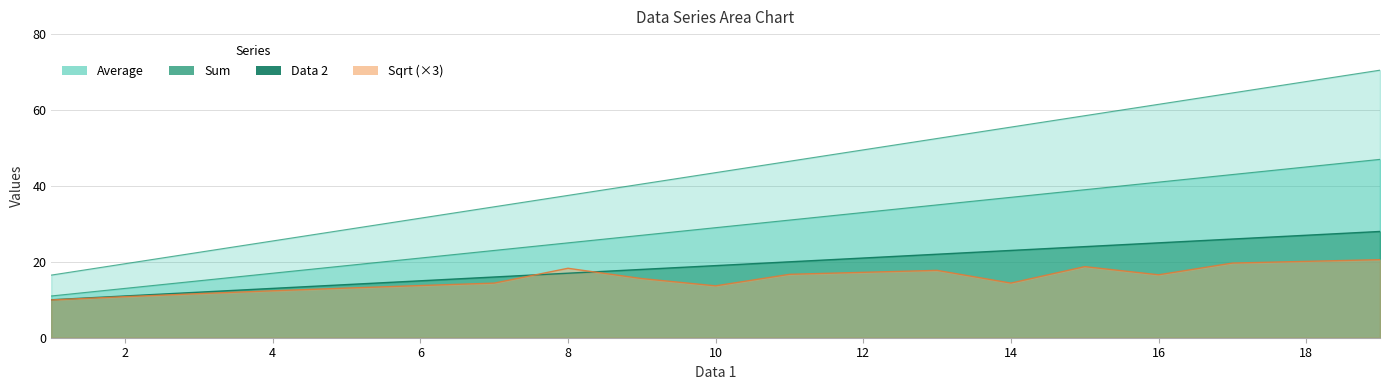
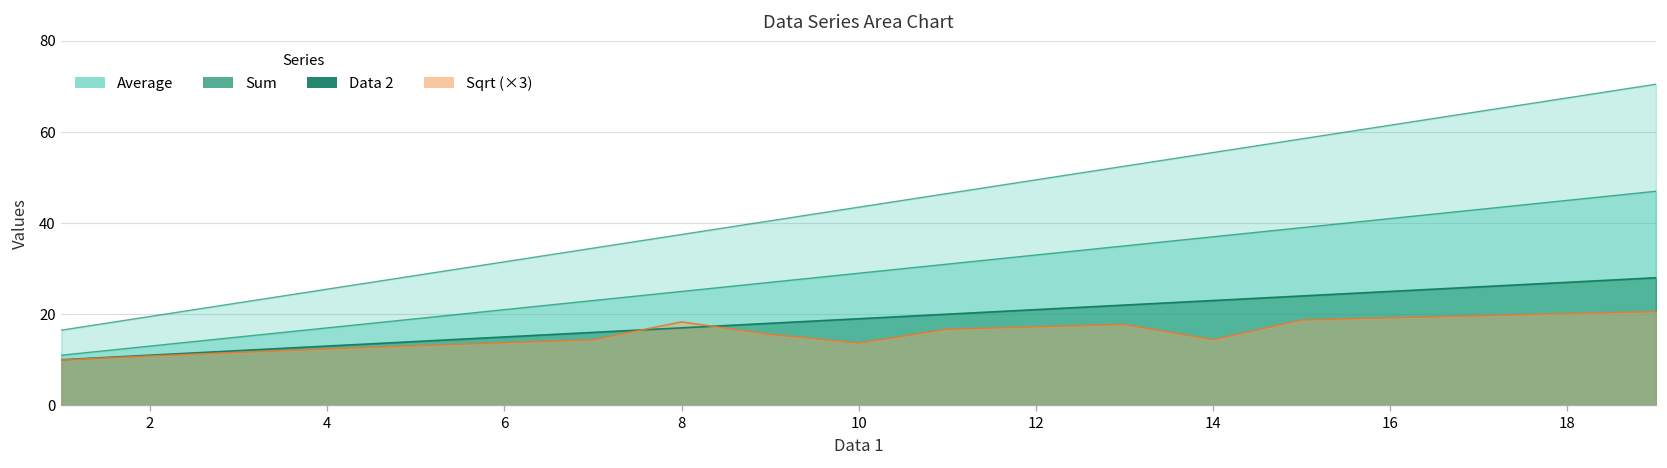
  {
    "Data 2": {
      "6": 15,
      "8": 17,
      "10": 19,
      "12": 21,
      "14": 23,
      "16": 25,
      "18": 27
    },
    "Sqrt (×3)": {
      "6": 14,
      "8": 18,
      "10": 14,
      "12": 17,
      "14": 14,
-     "16": 17,
+     "16": 19,
      "18": 20
    }
  }
